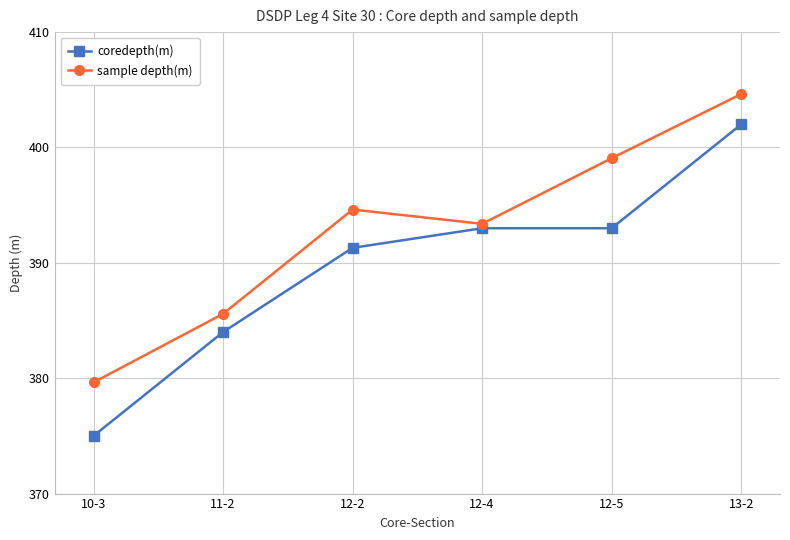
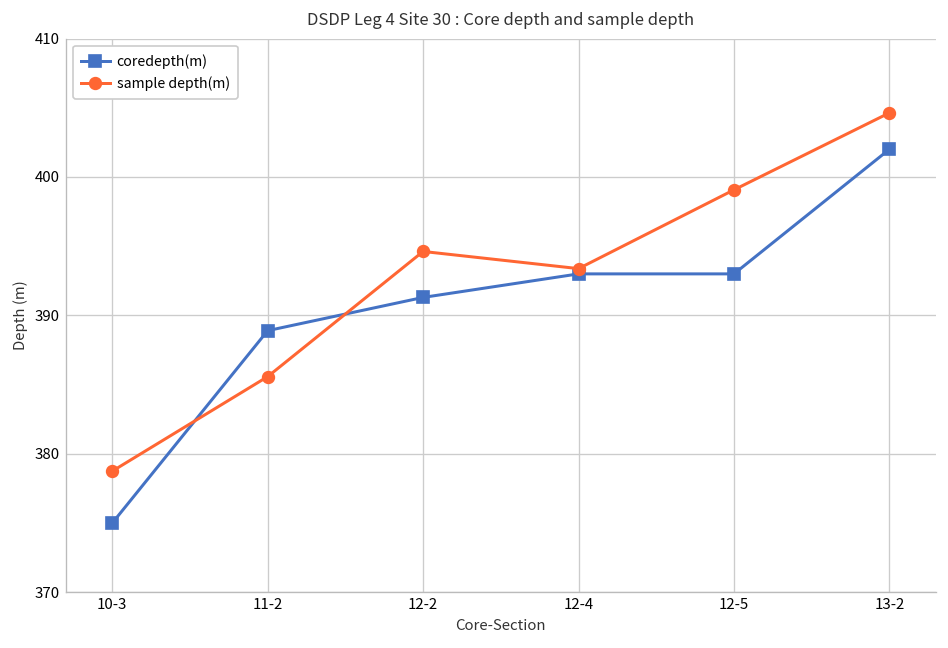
  {
    "coredepth(m)": {
      "10-3": 375.0,
-     "11-2": 384.0,
+     "11-2": 388.9,
      "12-2": 391.3,
      "12-4": 393.0,
      "12-5": 393.0,
      "13-2": 402.0
    },
    "sample depth(m)": {
-     "10-3": 379.6,
+     "10-3": 378.8,
      "11-2": 385.6,
      "12-2": 394.6,
      "12-4": 393.4,
      "12-5": 399.1,
      "13-2": 404.6
    }
  }
